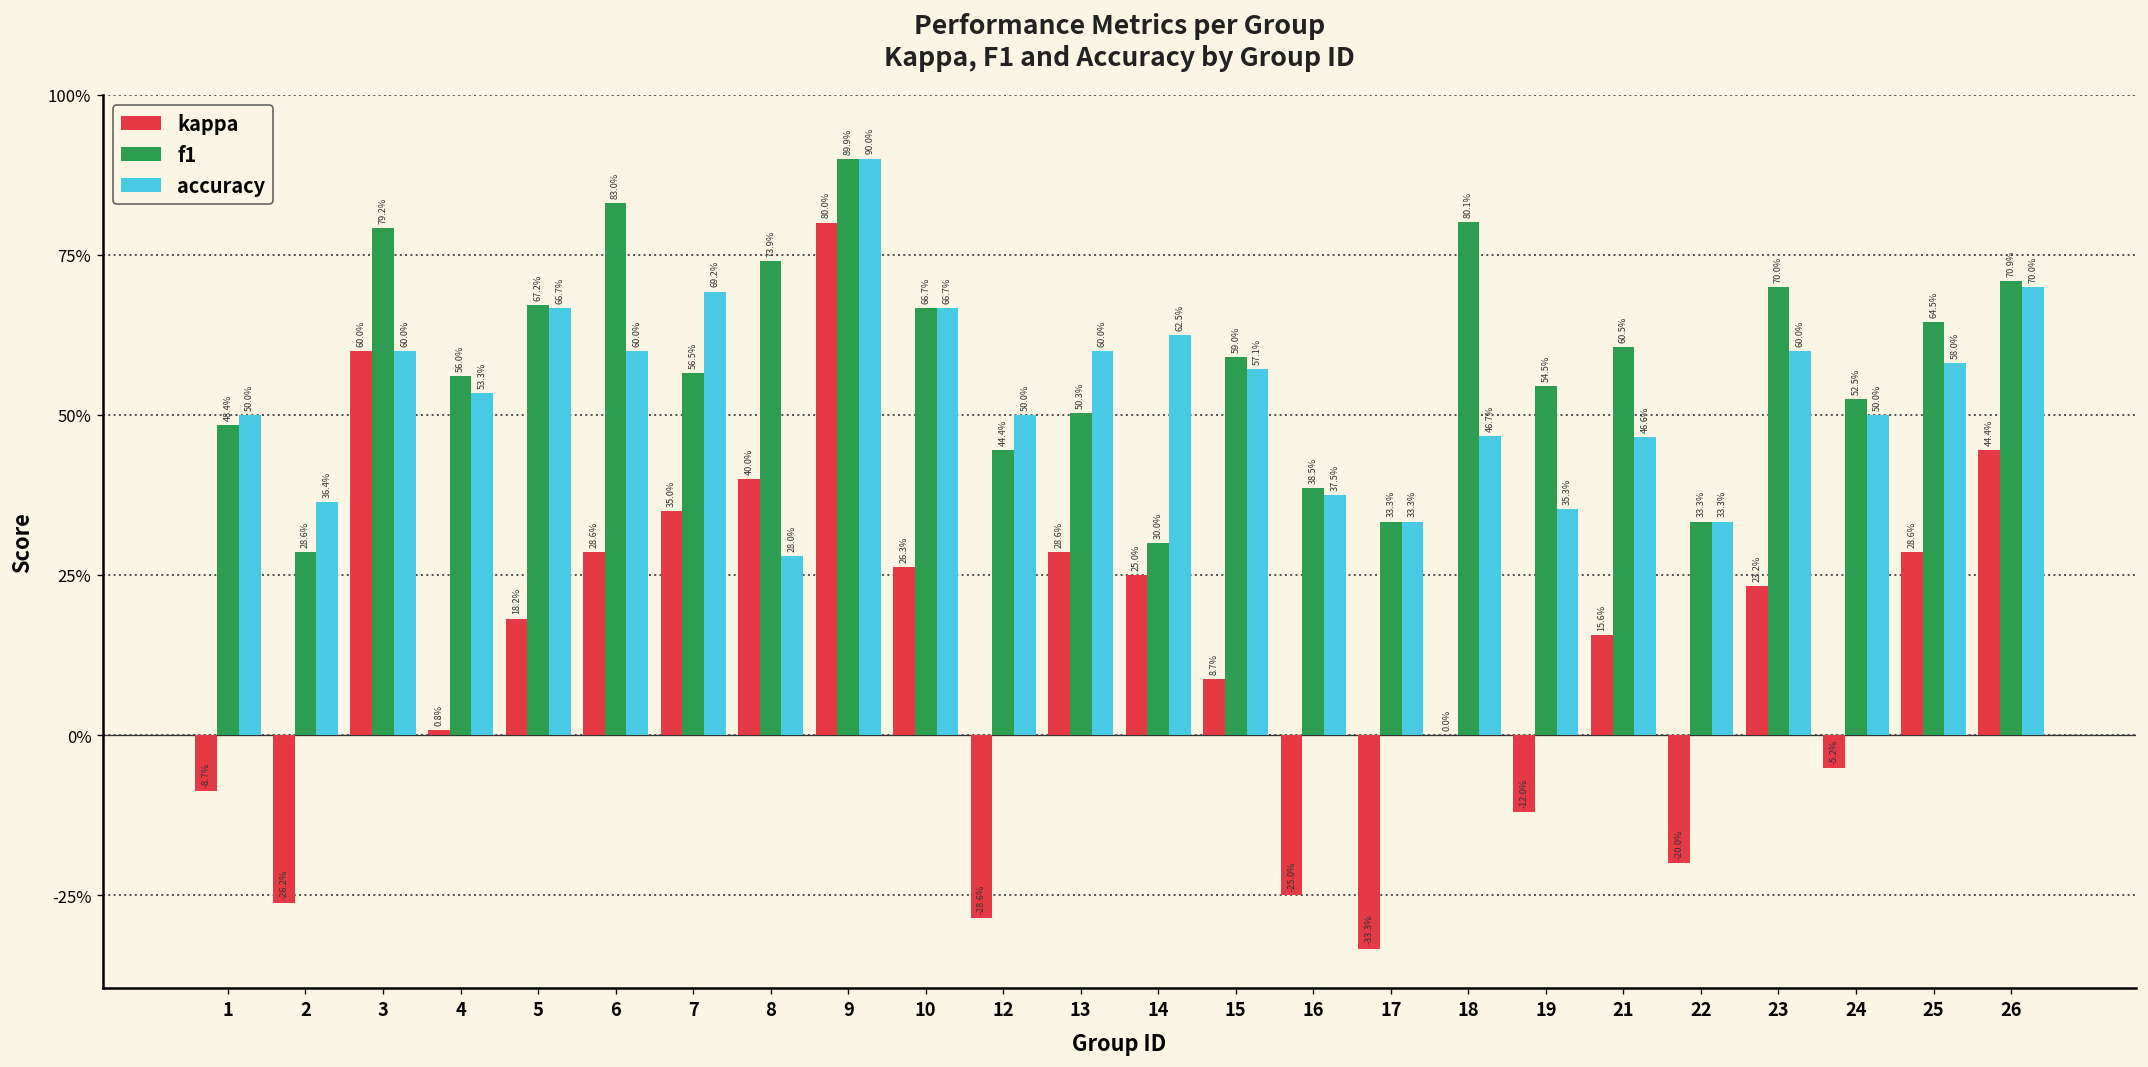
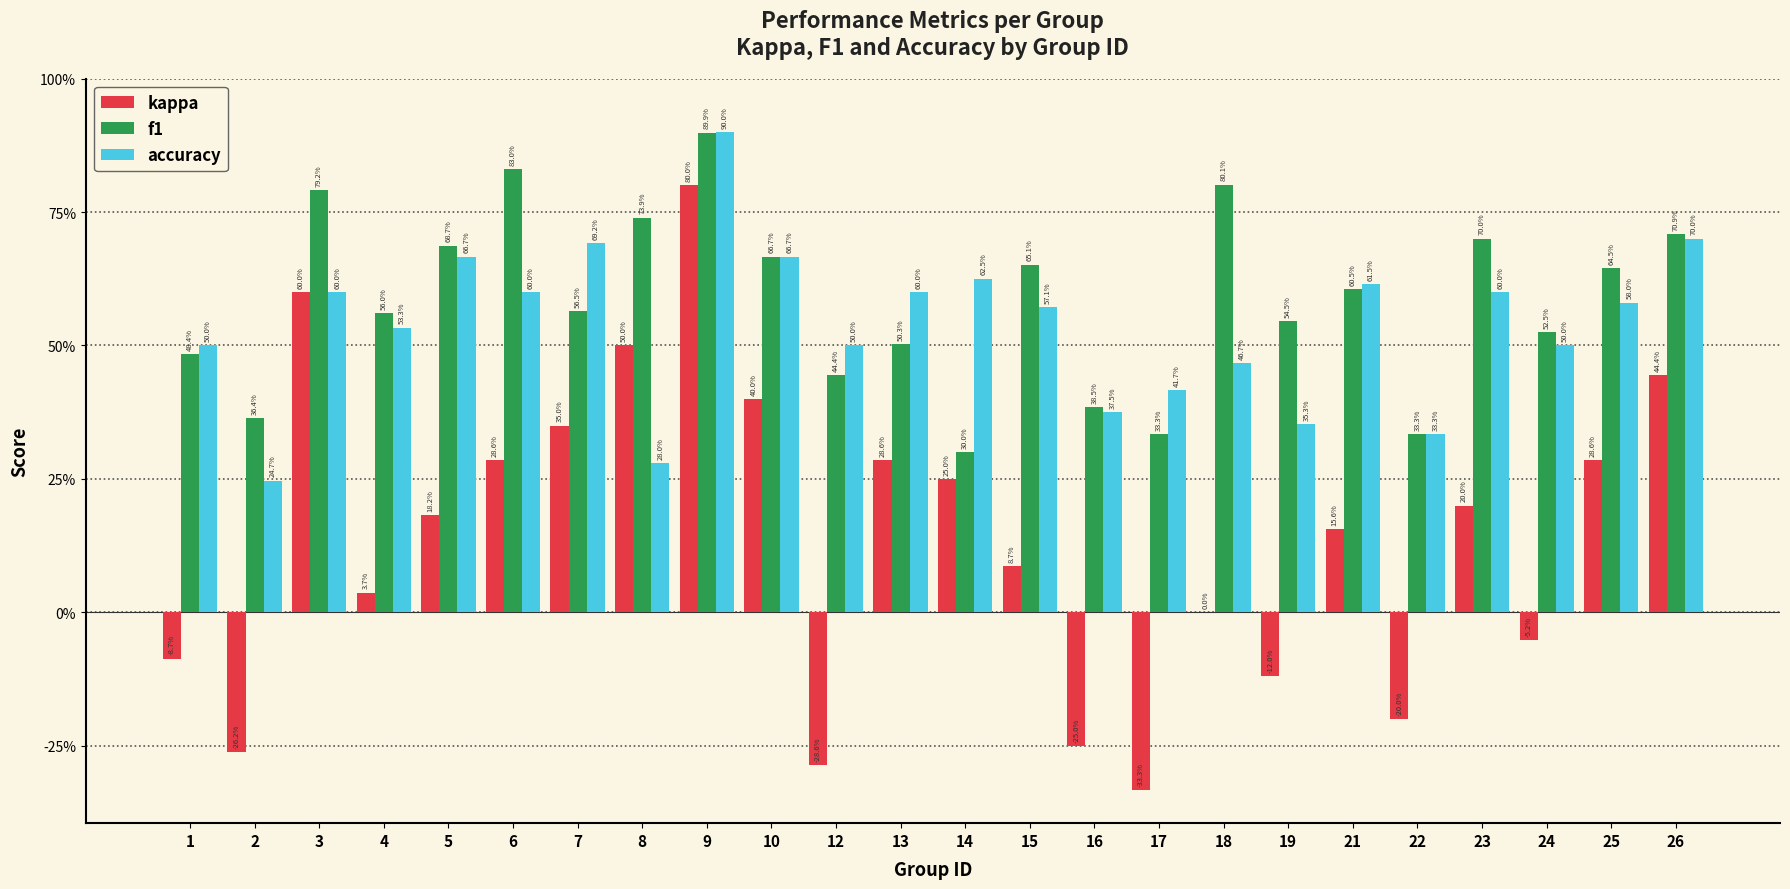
  {
    "kappa": {
      "1": "-8.7%",
      "2": "-26.2%",
      "3": "60.0%",
-     "4": "0.8%",
+     "4": "3.7%",
      "5": "18.2%",
      "6": "28.6%",
      "7": "35.0%",
-     "8": "40.0%",
+     "8": "50.0%",
      "9": "80.0%",
-     "10": "26.3%",
+     "10": "40.0%",
      "12": "-28.6%",
      "13": "28.6%",
      "14": "25.0%",
      "15": "8.7%",
      "16": "-25.0%",
      "17": "-33.3%",
      "18": "0.0%",
      "19": "-12.0%",
      "21": "15.6%",
      "22": "-20.0%",
-     "23": "23.2%",
+     "23": "20.0%",
      "24": "-5.2%",
      "25": "28.6%",
      "26": "44.4%"
    },
    "f1": {
      "1": "48.4%",
-     "2": "28.6%",
+     "2": "36.4%",
      "3": "79.2%",
      "4": "56.0%",
-     "5": "67.2%",
+     "5": "68.7%",
      "6": "83.0%",
      "7": "56.5%",
      "8": "73.9%",
      "9": "89.9%",
      "10": "66.7%",
      "12": "44.4%",
      "13": "50.3%",
      "14": "30.0%",
-     "15": "59.0%",
+     "15": "65.1%",
      "16": "38.5%",
      "17": "33.3%",
      "18": "80.1%",
      "19": "54.5%",
      "21": "60.5%",
      "22": "33.3%",
      "23": "70.0%",
      "24": "52.5%",
      "25": "64.5%",
      "26": "70.9%"
    },
    "accuracy": {
      "1": "50.0%",
-     "2": "36.4%",
+     "2": "24.7%",
      "3": "60.0%",
      "4": "53.3%",
      "5": "66.7%",
      "6": "60.0%",
      "7": "69.2%",
      "8": "28.0%",
      "9": "90.0%",
      "10": "66.7%",
      "12": "50.0%",
      "13": "60.0%",
      "14": "62.5%",
      "15": "57.1%",
      "16": "37.5%",
-     "17": "33.3%",
+     "17": "41.7%",
      "18": "46.7%",
      "19": "35.3%",
-     "21": "46.6%",
+     "21": "61.5%",
      "22": "33.3%",
      "23": "60.0%",
      "24": "50.0%",
      "25": "58.0%",
      "26": "70.0%"
    }
  }
